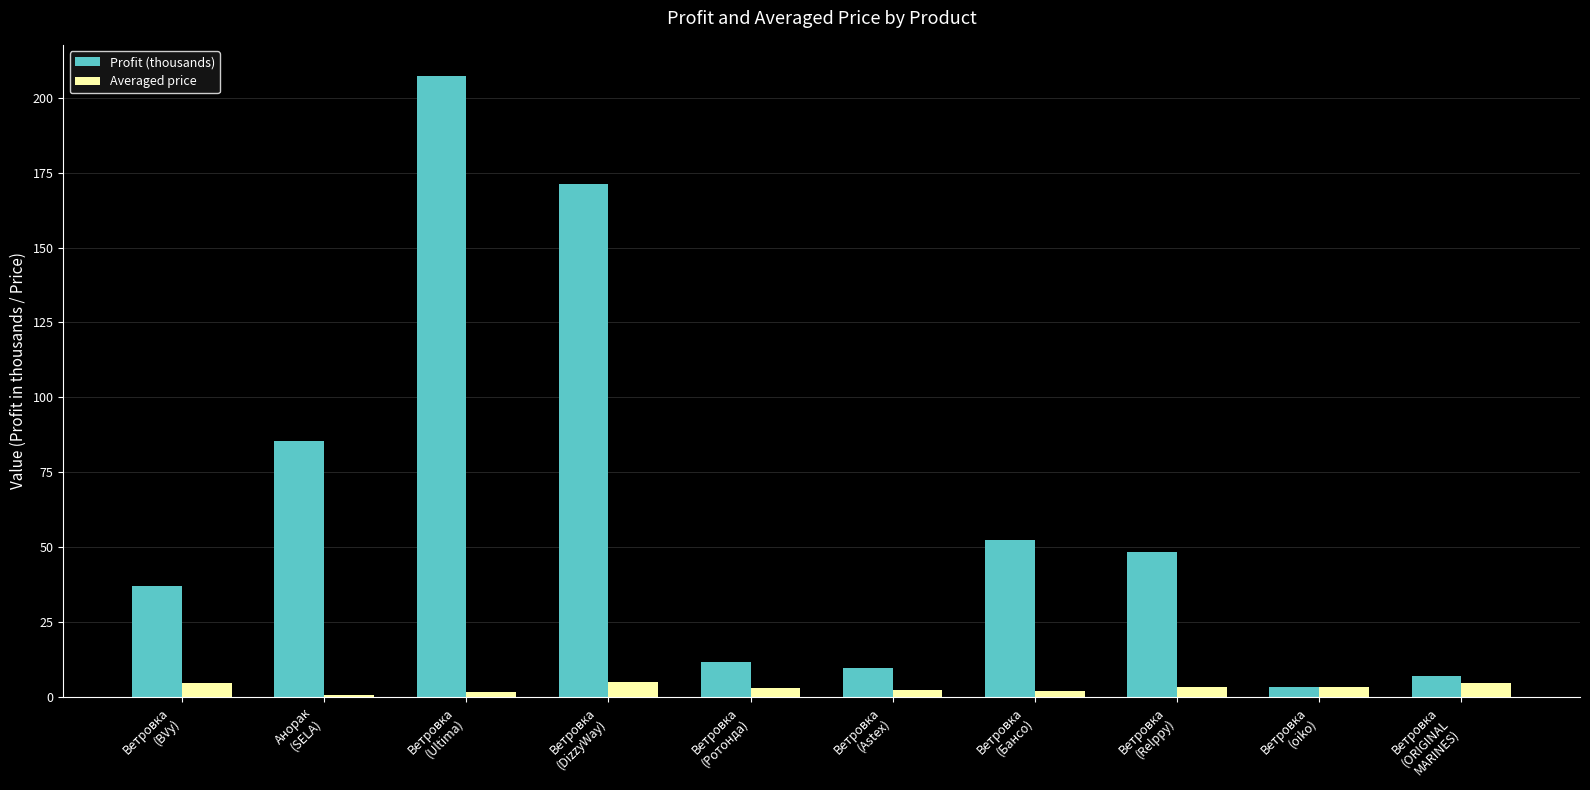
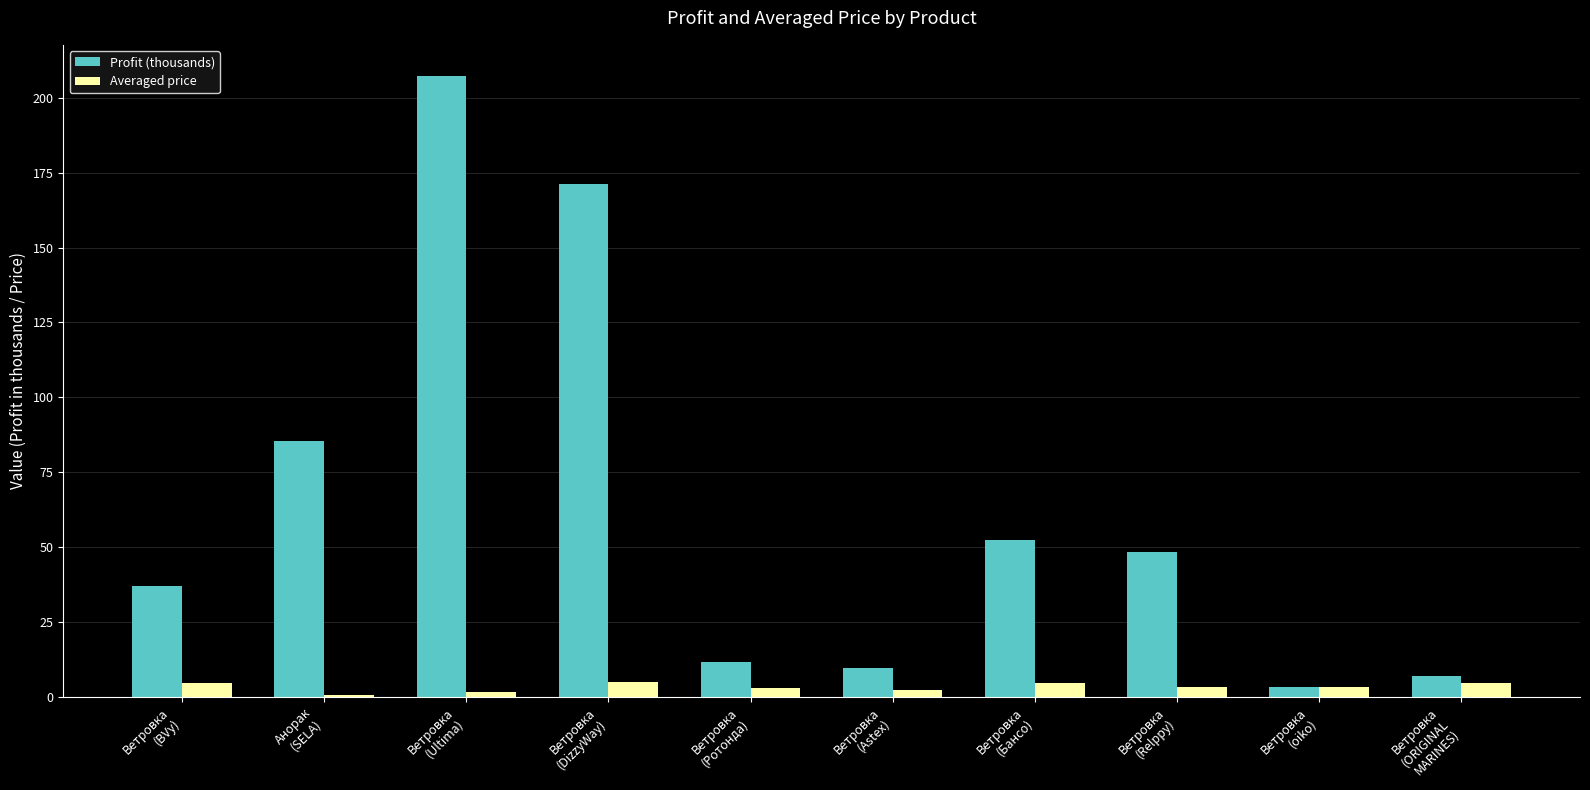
  {
    "Profit (thousands)": {
      "Ветровка (BVy)": 37,
      "Анорак (SELA)": 86,
      "Ветровка (Ultima)": 207,
      "Ветровка (DizzyWay)": 171,
      "Ветровка (Ротонда)": 12,
      "Ветровка (Astex)": 10,
      "Ветровка (Бансо)": 52,
      "Ветровка (Relppy)": 48,
      "Ветровка (oiko)": 3,
      "Ветровка (ORIGINAL MARINES)": 7
    },
    "Averaged price": {
      "Ветровка (BVy)": 5,
      "Ветровка (Ultima)": 2,
      "Ветровка (DizzyWay)": 5,
      "Ветровка (Ротонда)": 3,
      "Ветровка (Astex)": 2,
-     "Ветровка (Бансо)": 2,
+     "Ветровка (Бансо)": 5,
      "Ветровка (Relppy)": 3,
      "Ветровка (oiko)": 3,
      "Ветровка (ORIGINAL MARINES)": 5
    }
  }
